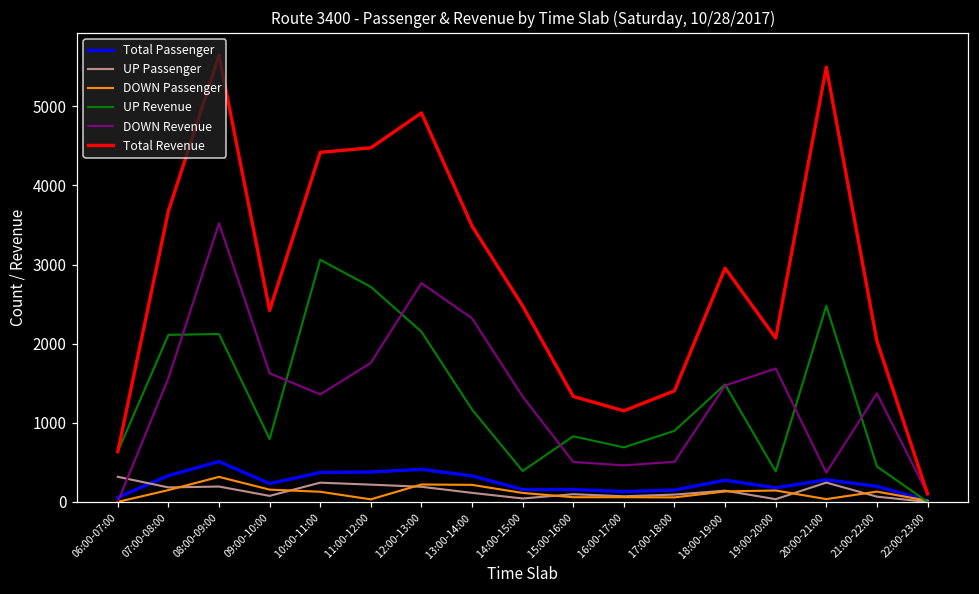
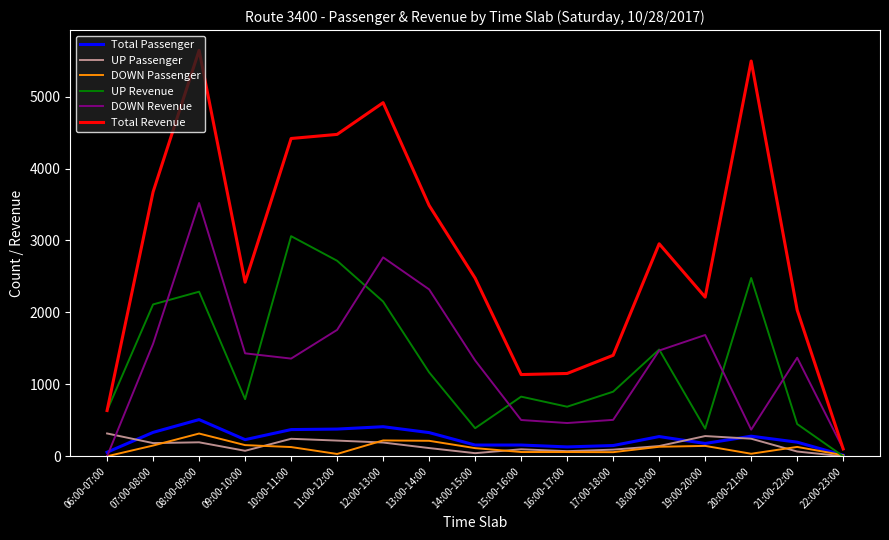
  {
    "Total Passenger": {
      "06:00-07:00": 100,
      "07:00-08:00": 300,
      "08:00-09:00": 500,
      "09:00-10:00": 200,
      "10:00-11:00": 400,
      "11:00-12:00": 400,
      "12:00-13:00": 400,
      "13:00-14:00": 300,
      "14:00-15:00": 200,
      "15:00-16:00": 200,
      "16:00-17:00": 100,
      "17:00-18:00": 100,
      "18:00-19:00": 300,
      "21:00-22:00": 200
    },
    "UP Passenger": {
      "06:00-07:00": 300,
      "08:00-09:00": 200,
      "09:00-10:00": 100,
      "10:00-11:00": 200,
      "11:00-12:00": 200,
      "13:00-14:00": 100,
      "14:00-15:00": 0,
      "15:00-16:00": 100,
      "17:00-18:00": 100,
-     "19:00-20:00": 0,
+     "19:00-20:00": 300,
      "21:00-22:00": 100
    },
    "DOWN Passenger": {
      "08:00-09:00": 300,
      "09:00-10:00": 200,
      "10:00-11:00": 100,
      "11:00-12:00": 0,
      "13:00-14:00": 200,
      "14:00-15:00": 100,
      "15:00-16:00": 100,
      "17:00-18:00": 100,
      "20:00-21:00": 0,
      "21:00-22:00": 100
    },
    "UP Revenue": {
      "07:00-08:00": 2100,
-     "08:00-09:00": 2100,
+     "08:00-09:00": 2300,
      "09:00-10:00": 800,
      "10:00-11:00": 3100,
      "11:00-12:00": 2700,
      "12:00-13:00": 2200,
      "13:00-14:00": 1200,
      "14:00-15:00": 400,
      "15:00-16:00": 800,
      "16:00-17:00": 700,
      "17:00-18:00": 900,
      "19:00-20:00": 400,
      "20:00-21:00": 2500,
      "21:00-22:00": 400
    },
    "DOWN Revenue": {
      "07:00-08:00": 1600,
      "08:00-09:00": 3500,
-     "09:00-10:00": 1600,
+     "09:00-10:00": 1400,
      "10:00-11:00": 1400,
      "11:00-12:00": 1800,
      "12:00-13:00": 2800,
      "13:00-14:00": 2300,
      "14:00-15:00": 1300,
      "15:00-16:00": 500,
      "16:00-17:00": 500,
      "17:00-18:00": 500,
      "19:00-20:00": 1700,
      "20:00-21:00": 400,
      "21:00-22:00": 1400
    },
    "Total Revenue": {
      "07:00-08:00": 3700,
      "09:00-10:00": 2400,
      "10:00-11:00": 4400,
      "11:00-12:00": 4500,
      "12:00-13:00": 4900,
      "13:00-14:00": 3500,
      "14:00-15:00": 2500,
-     "15:00-16:00": 1300,
+     "15:00-16:00": 1100,
      "16:00-17:00": 1200,
      "17:00-18:00": 1400,
      "18:00-19:00": 3000,
-     "19:00-20:00": 2100,
+     "19:00-20:00": 2200,
      "20:00-21:00": 5500,
      "21:00-22:00": 2000
    }
  }
